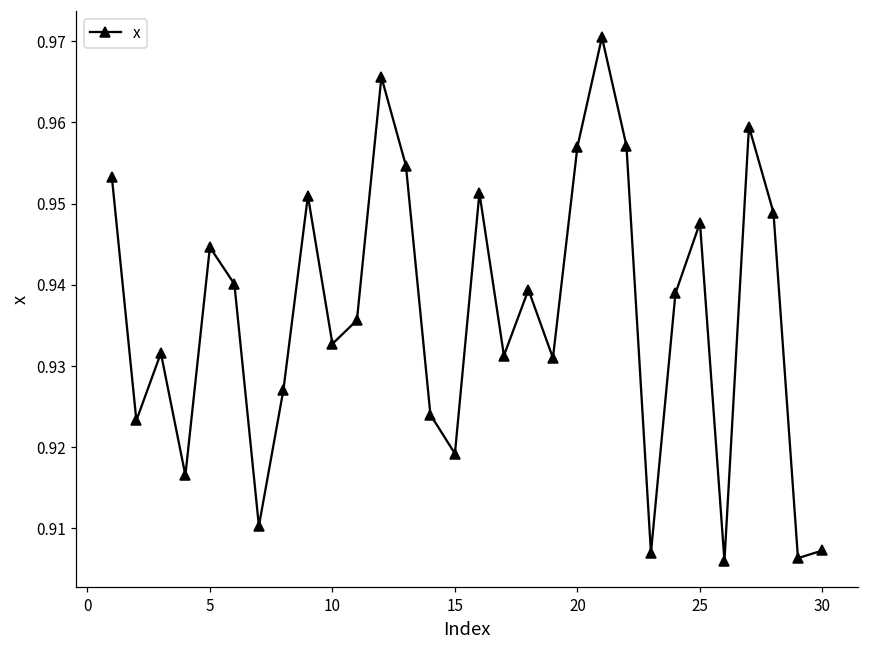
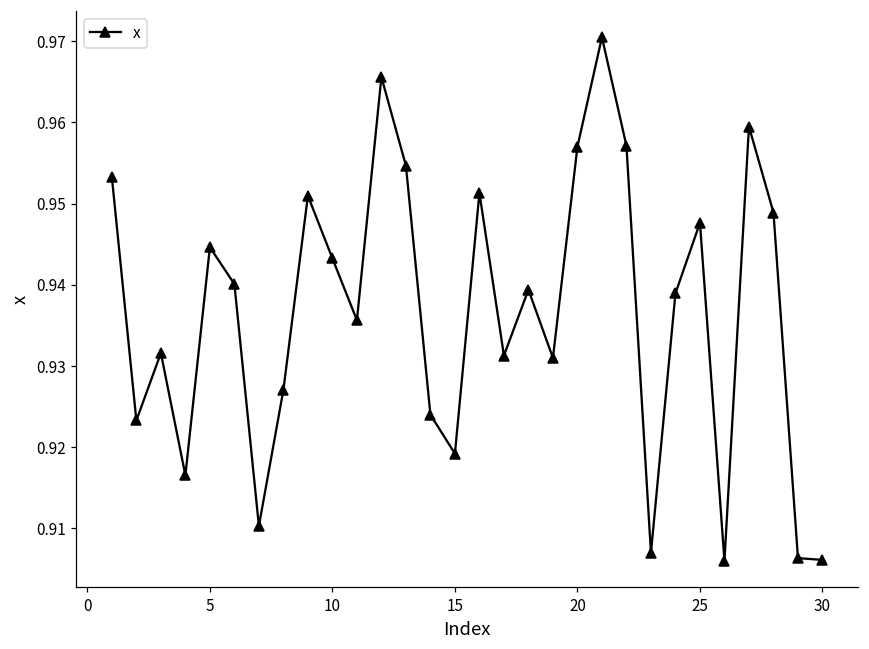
  {
    "5": 0.945,
-   "10": 0.933,
+   "10": 0.943,
    "15": 0.919,
    "20": 0.957,
    "25": 0.948,
-   "30": 0.907
+   "30": 0.906
  }
